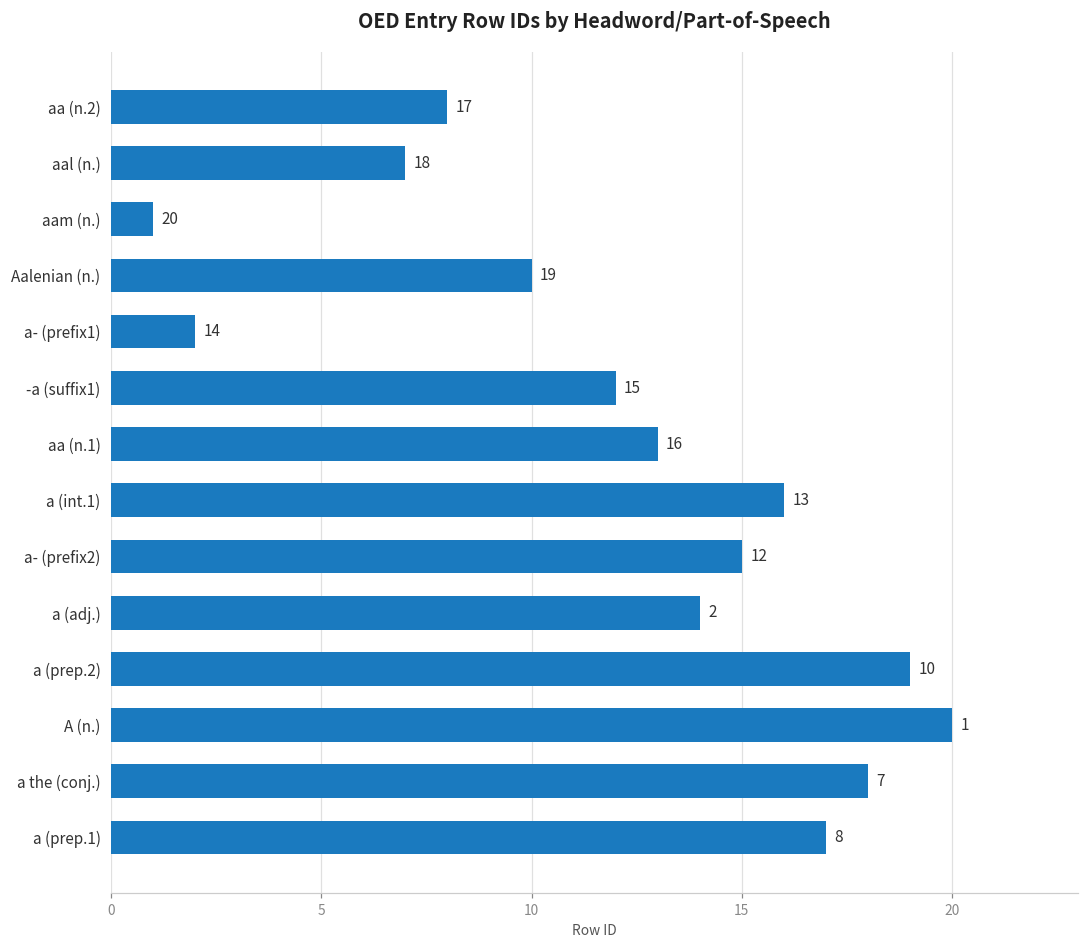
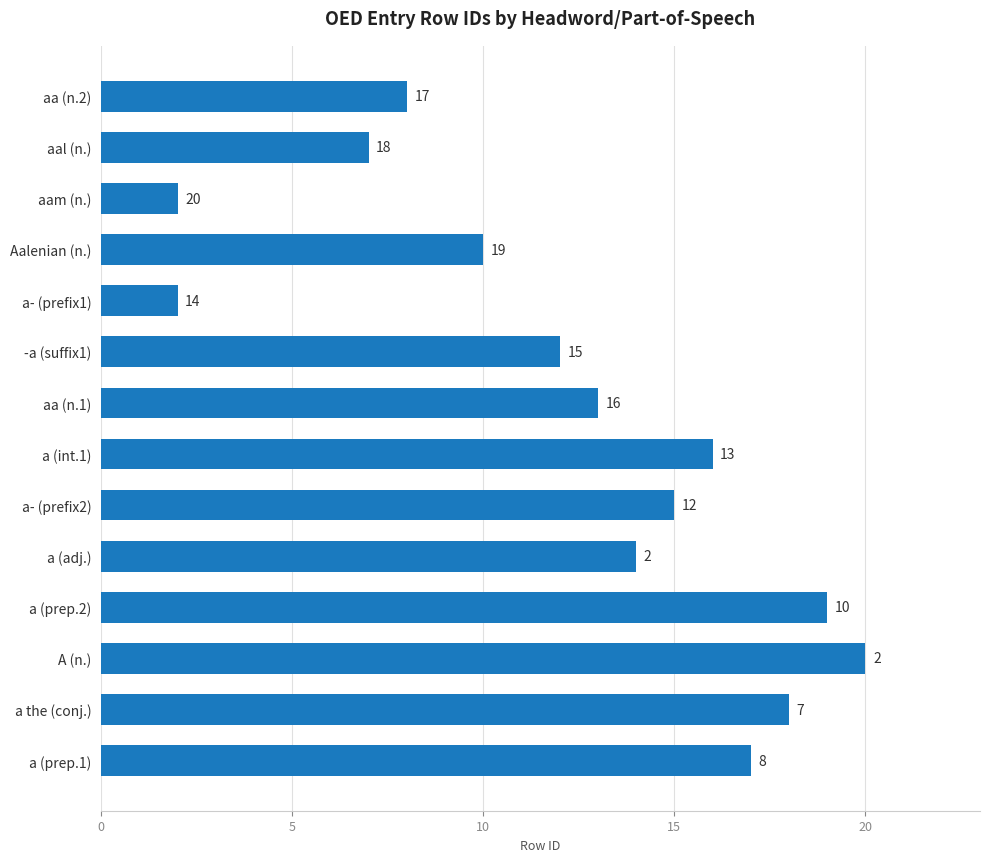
  {
-   "aam (n.)": 1
+   "aam (n.)": 2
  }
